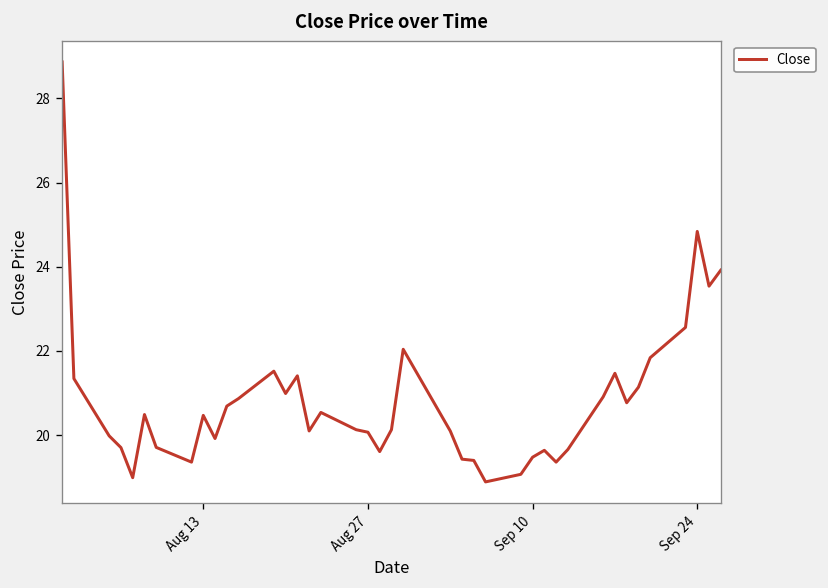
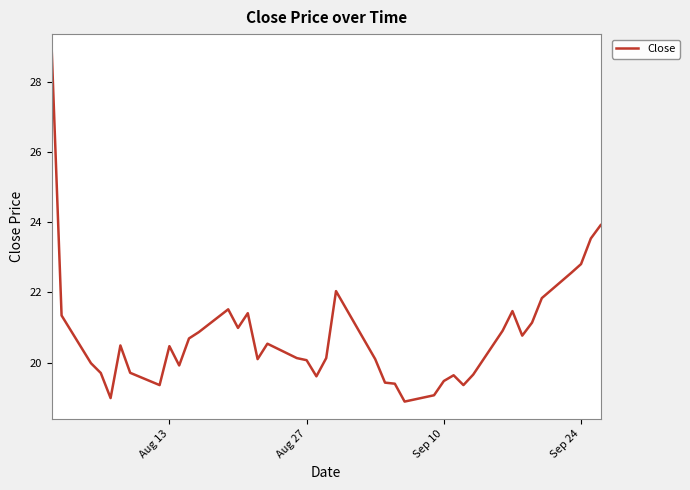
  {
    "Aug 13": 20.5,
    "Aug 27": 20.1,
    "Sep 10": 19.5,
-   "Sep 24": 24.8
+   "Sep 24": 22.8
  }
